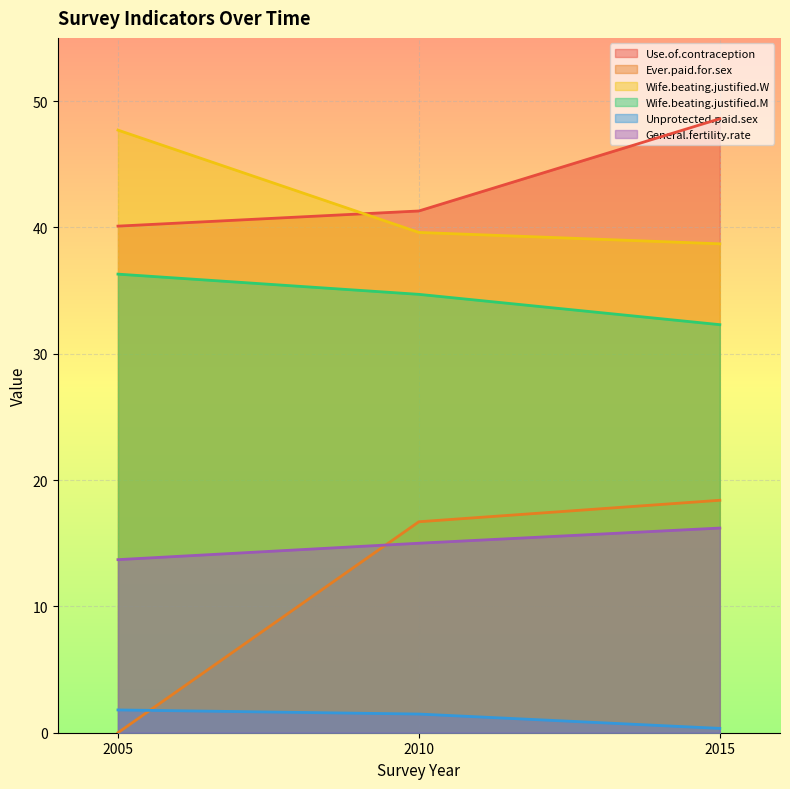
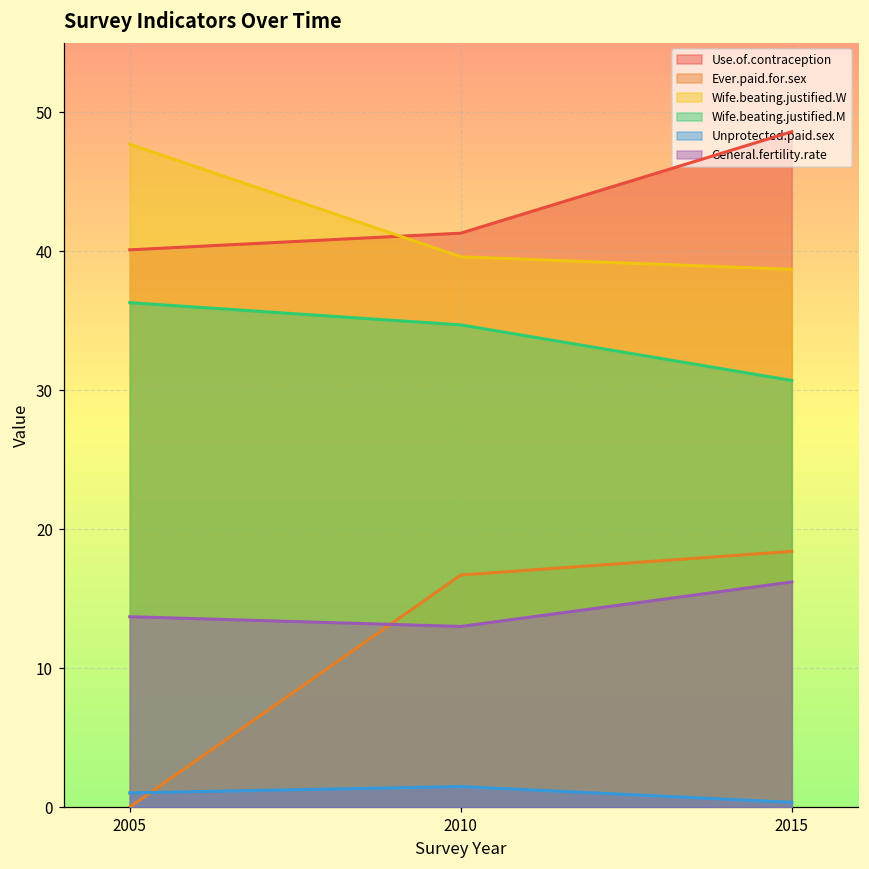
  {
    "Wife.beating.justified.M": {
      "2005": 36.3,
      "2010": 34.7,
-     "2015": 32.3
+     "2015": 30.7
    },
    "Unprotected.paid.sex": {
-     "2005": 1.8,
+     "2005": 1.0,
      "2010": 1.5,
      "2015": 0.3
    },
    "General.fertility.rate": {
      "2005": 13.7,
-     "2010": 15,
+     "2010": 13,
      "2015": 16.2
    }
  }
